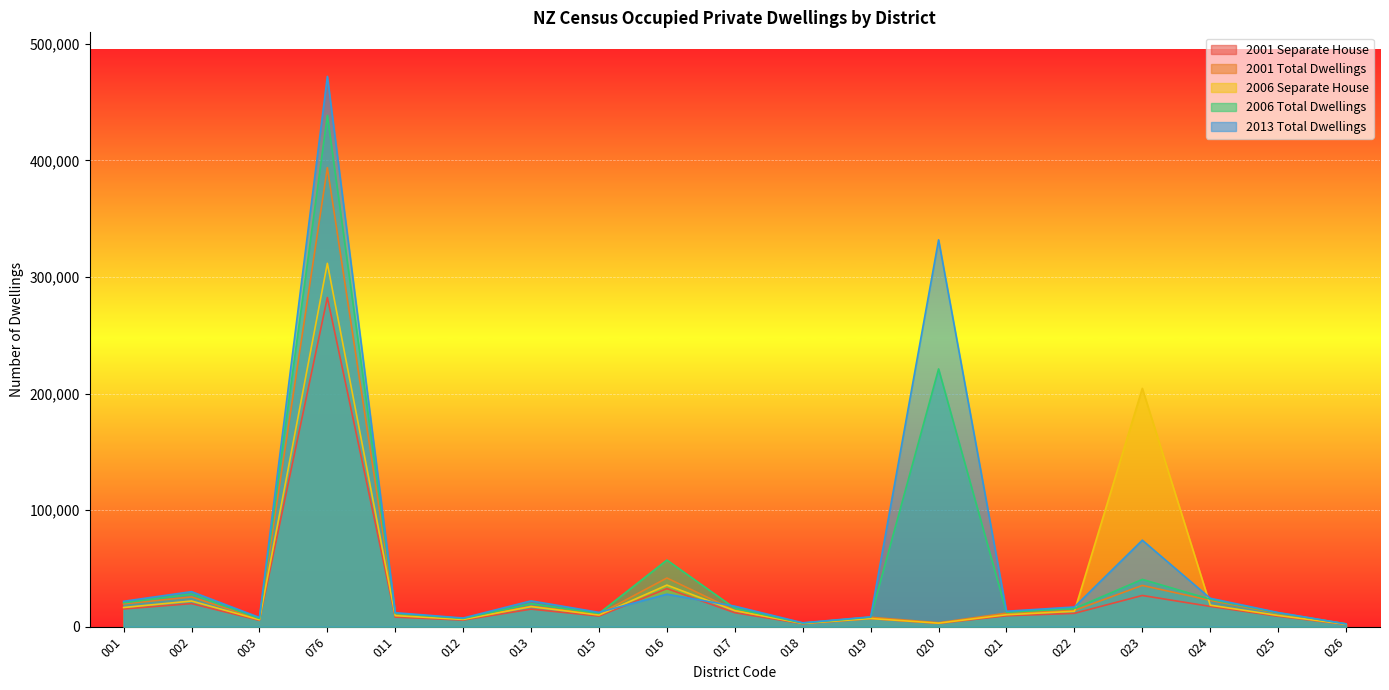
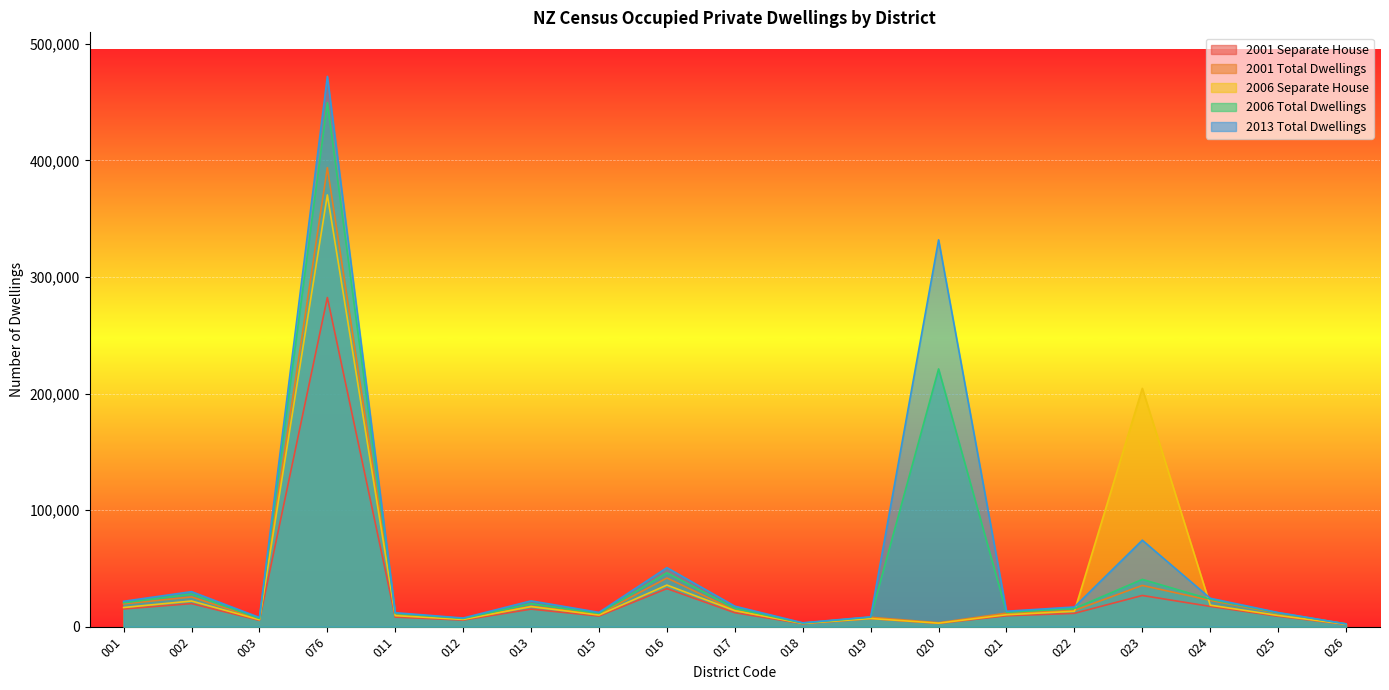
  {
    "2006 Separate House": {
      "002": "22,000",
-     "076": "312,000",
+     "076": "370,000",
      "016": "36,000",
      "023": "204,000"
    },
    "2006 Total Dwellings": {
-     "076": "439,000",
+     "076": "450,000",
      "013": "20,000",
-     "016": "57,000",
+     "016": "46,000",
      "020": "221,000",
      "023": "41,000"
    },
    "2013 Total Dwellings": {
      "076": "472,000",
      "013": "22,000",
-     "016": "28,000",
+     "016": "51,000",
      "020": "332,000",
      "023": "74,000"
    }
  }
